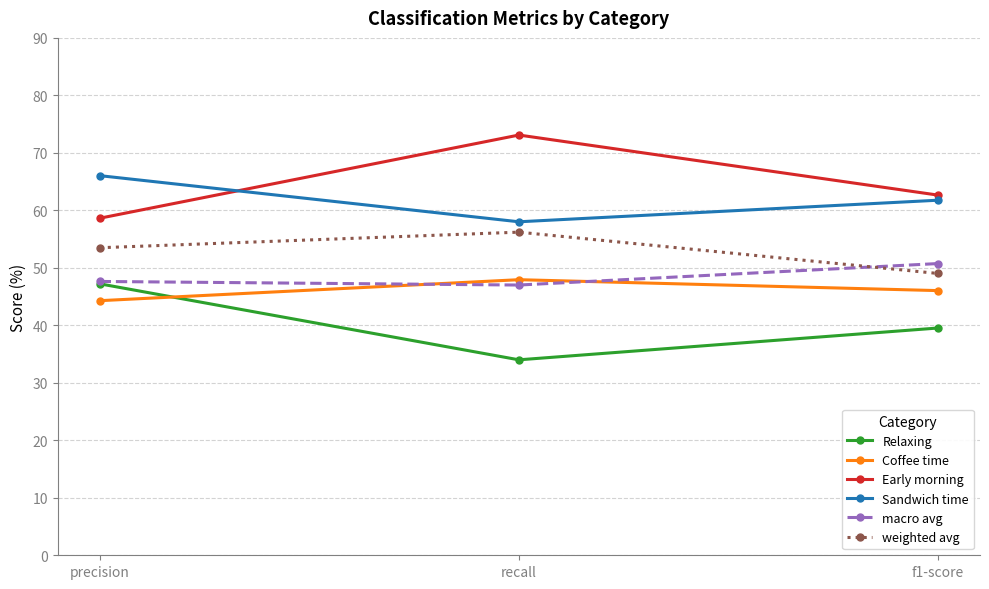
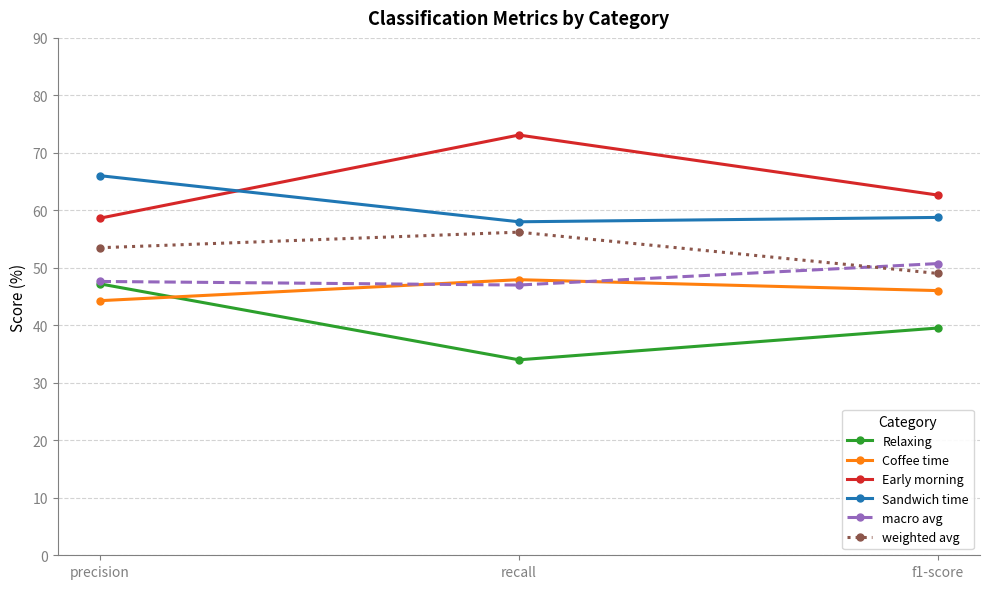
  {
    "Relaxing": {
      "recall": 34,
      "f1-score": 40
    },
    "Coffee time": {
      "precision": 44,
      "recall": 48,
      "f1-score": 46
    },
    "Early morning": {
      "precision": 59,
      "recall": 73,
      "f1-score": 63
    },
    "Sandwich time": {
      "precision": 66,
      "recall": 58,
-     "f1-score": 62
+     "f1-score": 59
    },
    "macro avg": {
      "recall": 47,
      "f1-score": 51
    },
    "weighted avg": {
      "precision": 53,
      "recall": 56,
      "f1-score": 49
    }
  }
